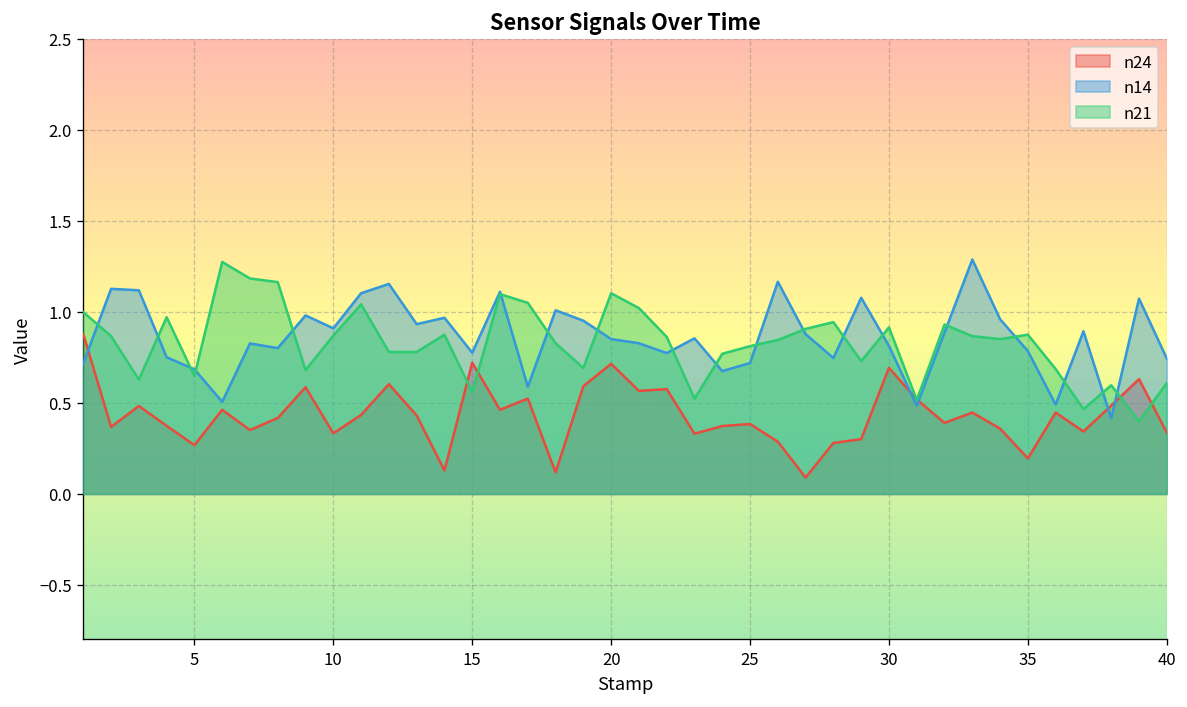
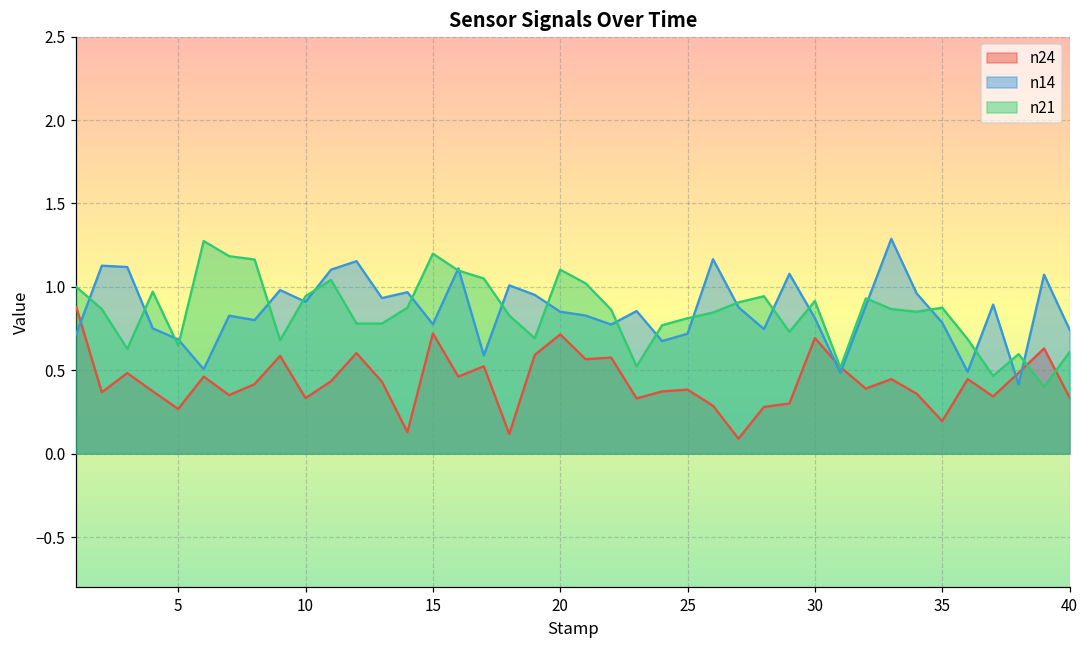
  {
    "n24": {
      "5": 0.27,
      "10": 0.33,
      "15": 0.72,
      "20": 0.72,
      "25": 0.38,
      "30": 0.69,
      "35": 0.20,
      "40": 0.34
    },
    "n14": {
      "5": 0.69,
      "10": 0.91,
      "15": 0.78,
      "20": 0.85,
      "25": 0.72,
      "30": 0.81,
      "35": 0.79,
      "40": 0.74
    },
    "n21": {
      "5": 0.65,
-     "10": 0.87,
-     "15": 0.56,
+     "10": 0.94,
+     "15": 1.20,
      "20": 1.10,
      "25": 0.81,
      "30": 0.92,
      "35": 0.88,
      "40": 0.61
    }
  }
